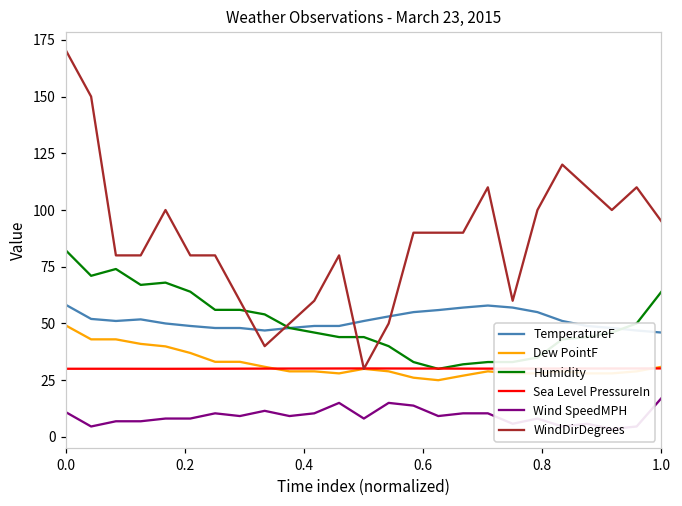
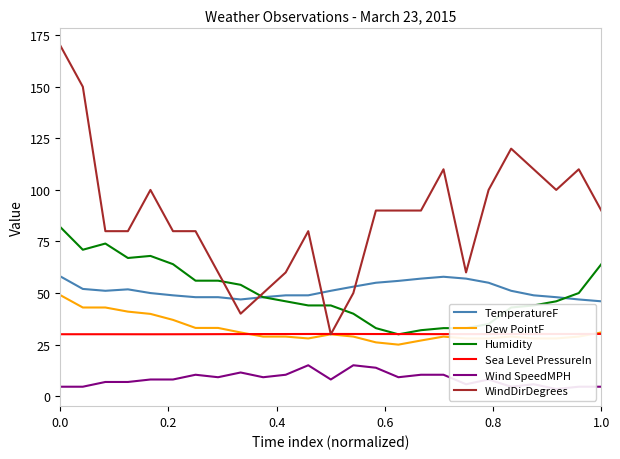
  {
    "TemperatureF": {
      "0.0": 58,
      "1.0": 46
    },
    "Dew PointF": {
      "0.0": 49
    },
    "Humidity": {
      "0.0": 82,
      "1.0": 64
    },
    "Sea Level PressureIn": {
      "0.0": 30
    },
    "Wind SpeedMPH": {
-     "0.0": 11,
-     "1.0": 17
+     "0.0": 5,
+     "1.0": 5
    },
    "WindDirDegrees": {
      "0.0": 170,
-     "1.0": 95
+     "1.0": 90
    }
  }
